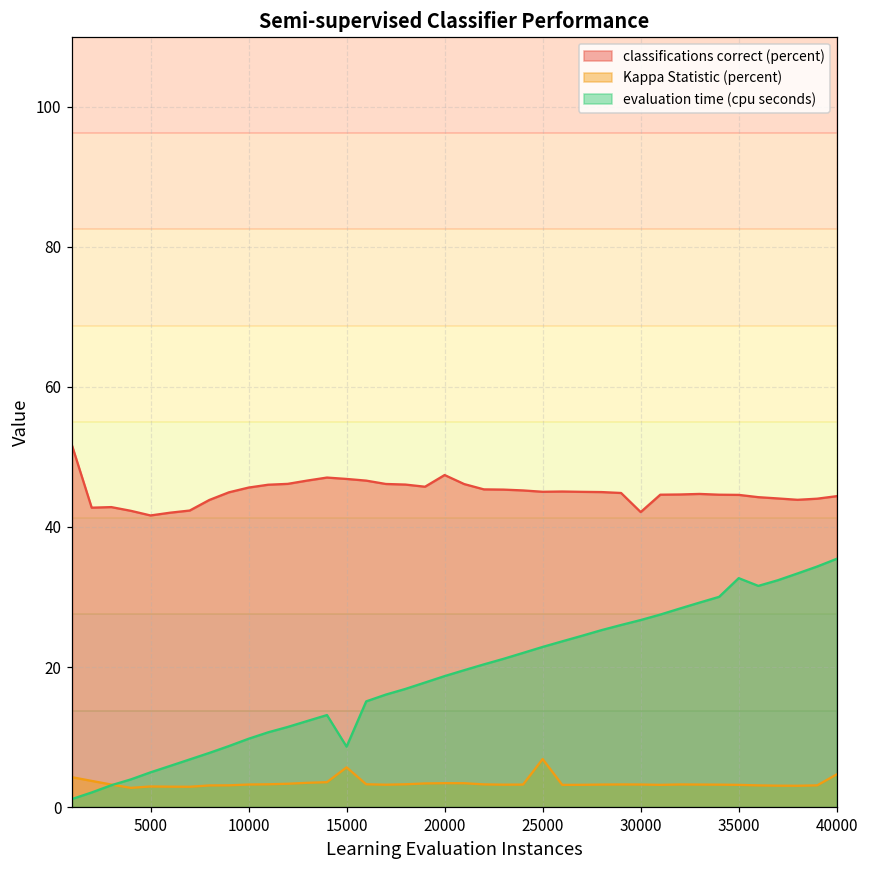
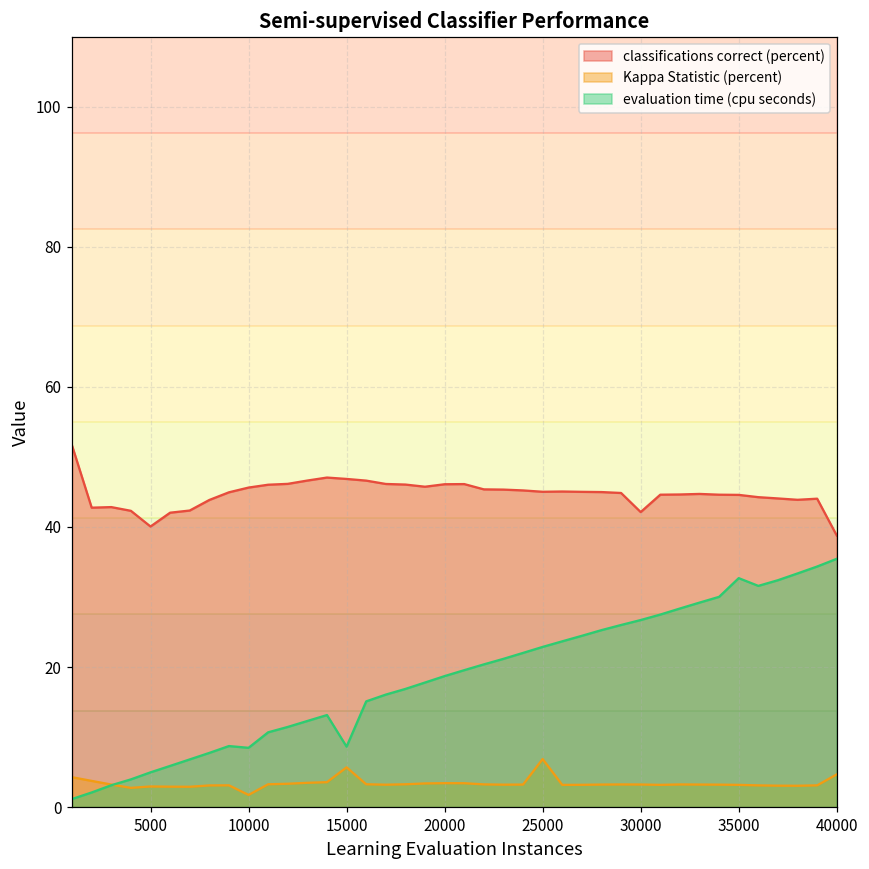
  {
    "classifications correct (percent)": {
-     "5000": 42,
+     "5000": 40,
      "10000": 46,
      "15000": 47,
-     "20000": 47,
+     "20000": 46,
      "25000": 45,
      "30000": 42,
      "35000": 45,
-     "40000": 44
+     "40000": 39
    },
    "Kappa Statistic (percent)": {
      "5000": 3,
-     "10000": 3,
+     "10000": 2,
      "15000": 6,
      "20000": 3,
      "25000": 7,
      "30000": 3,
      "35000": 3,
      "40000": 5
    },
    "evaluation time (cpu seconds)": {
      "5000": 5,
-     "10000": 10,
+     "10000": 8,
      "15000": 9,
      "20000": 19,
      "25000": 23,
      "30000": 27,
      "35000": 33,
      "40000": 35
    }
  }
